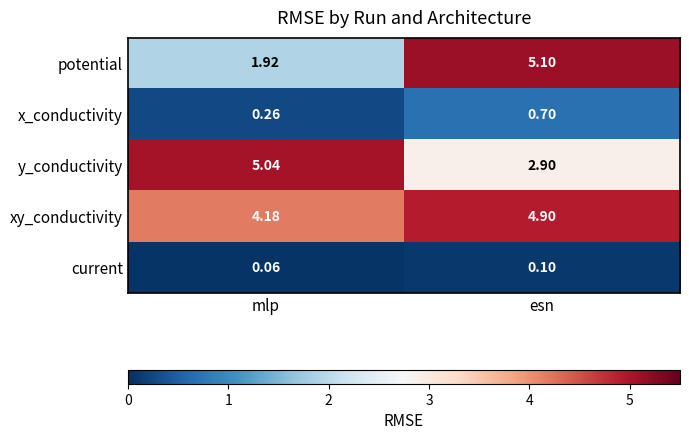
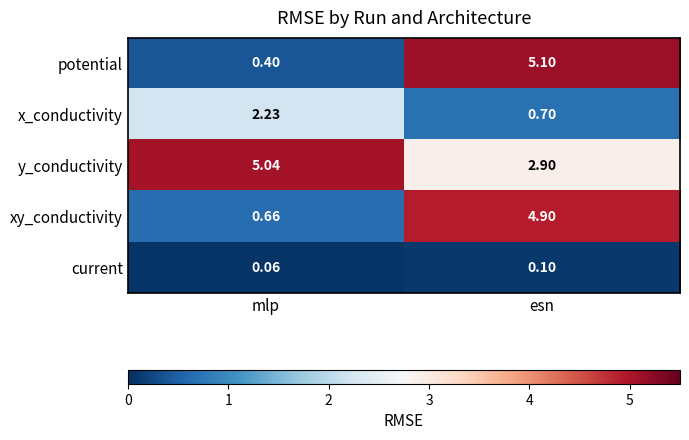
  {
    "potential": {
-     "mlp": 1.92,
+     "mlp": 0.40,
      "esn": 5.10
    },
    "x_conductivity": {
-     "mlp": 0.26,
+     "mlp": 2.23,
      "esn": 0.70
    },
    "y_conductivity": {
      "mlp": 5.04,
      "esn": 2.90
    },
    "xy_conductivity": {
-     "mlp": 4.18,
+     "mlp": 0.66,
      "esn": 4.90
    },
    "current": {
      "mlp": 0.06,
      "esn": 0.10
    }
  }
